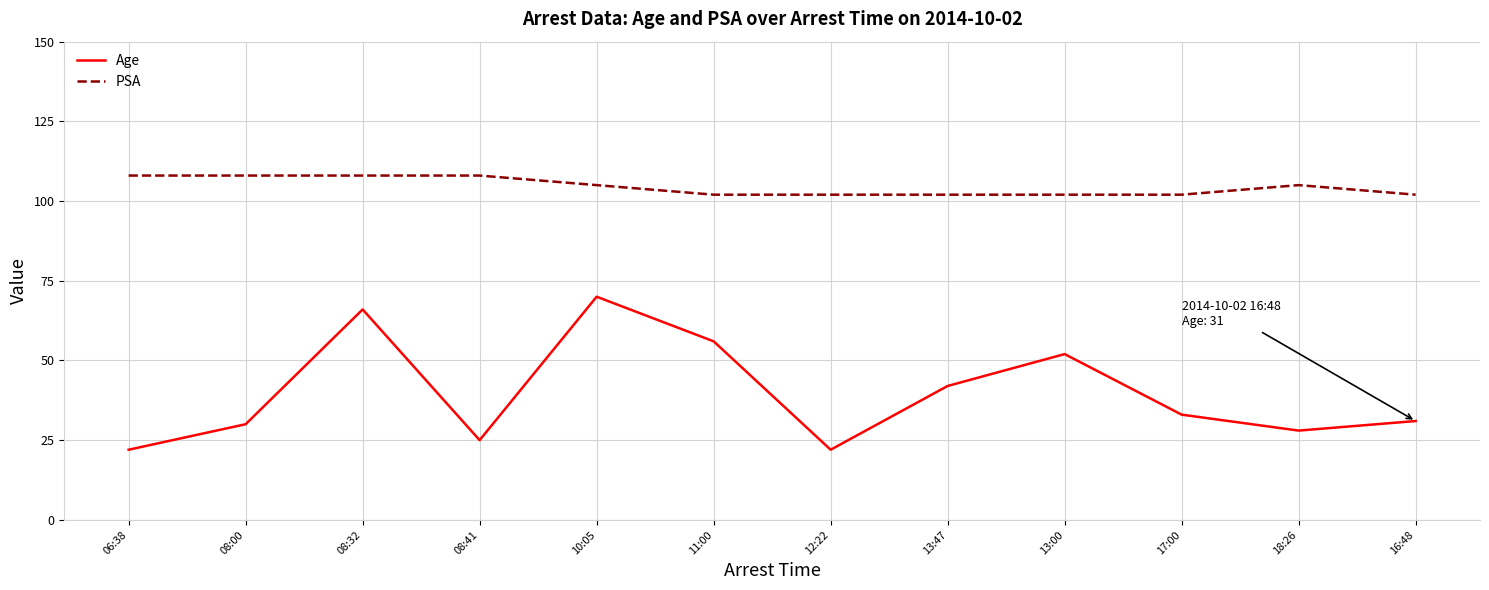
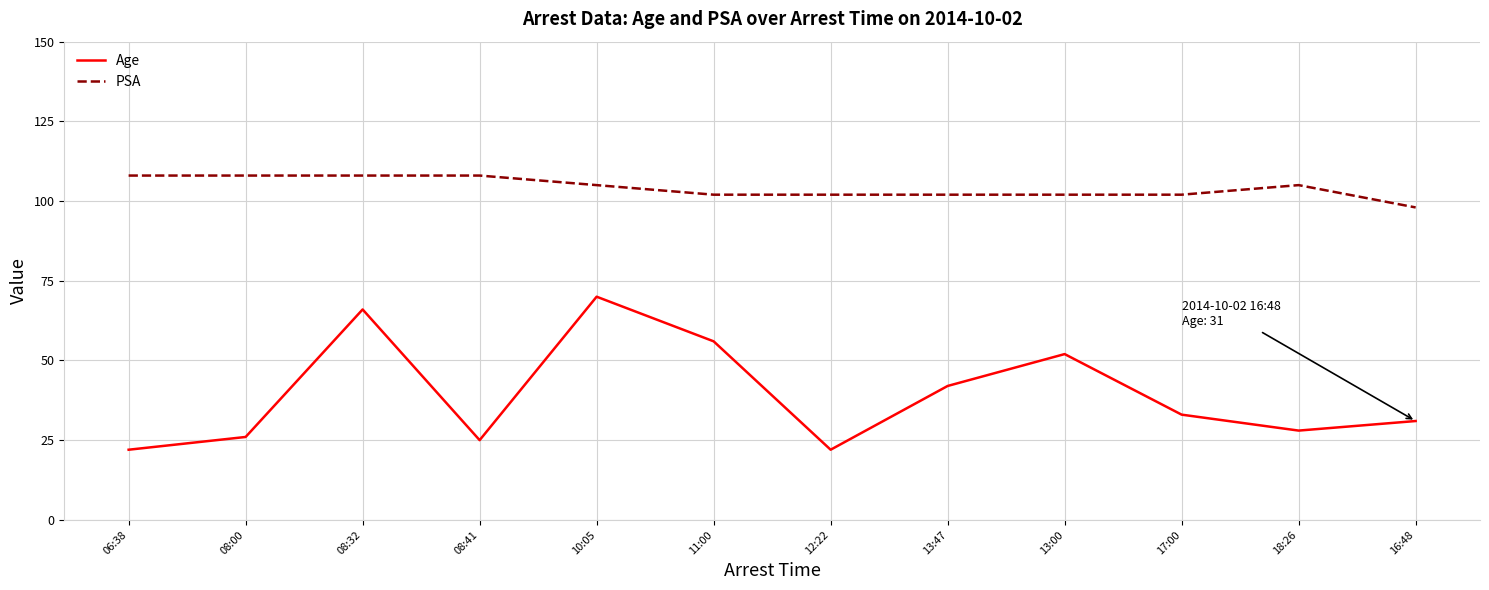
  {
    "Age": {
      "06:38": 22,
-     "08:00": 30,
+     "08:00": 26,
      "08:32": 66,
      "08:41": 25,
      "10:05": 70,
      "11:00": 56,
      "12:22": 22,
      "13:47": 42,
      "13:00": 52,
      "18:26": 28,
      "16:48": 31
    },
    "PSA": {
      "06:38": 108,
      "08:00": 108,
      "08:32": 108,
      "08:41": 108,
      "10:05": 105,
      "11:00": 102,
      "12:22": 102,
      "13:47": 102,
      "13:00": 102,
      "17:00": 102,
      "18:26": 105,
-     "16:48": 102
+     "16:48": 98
    }
  }
